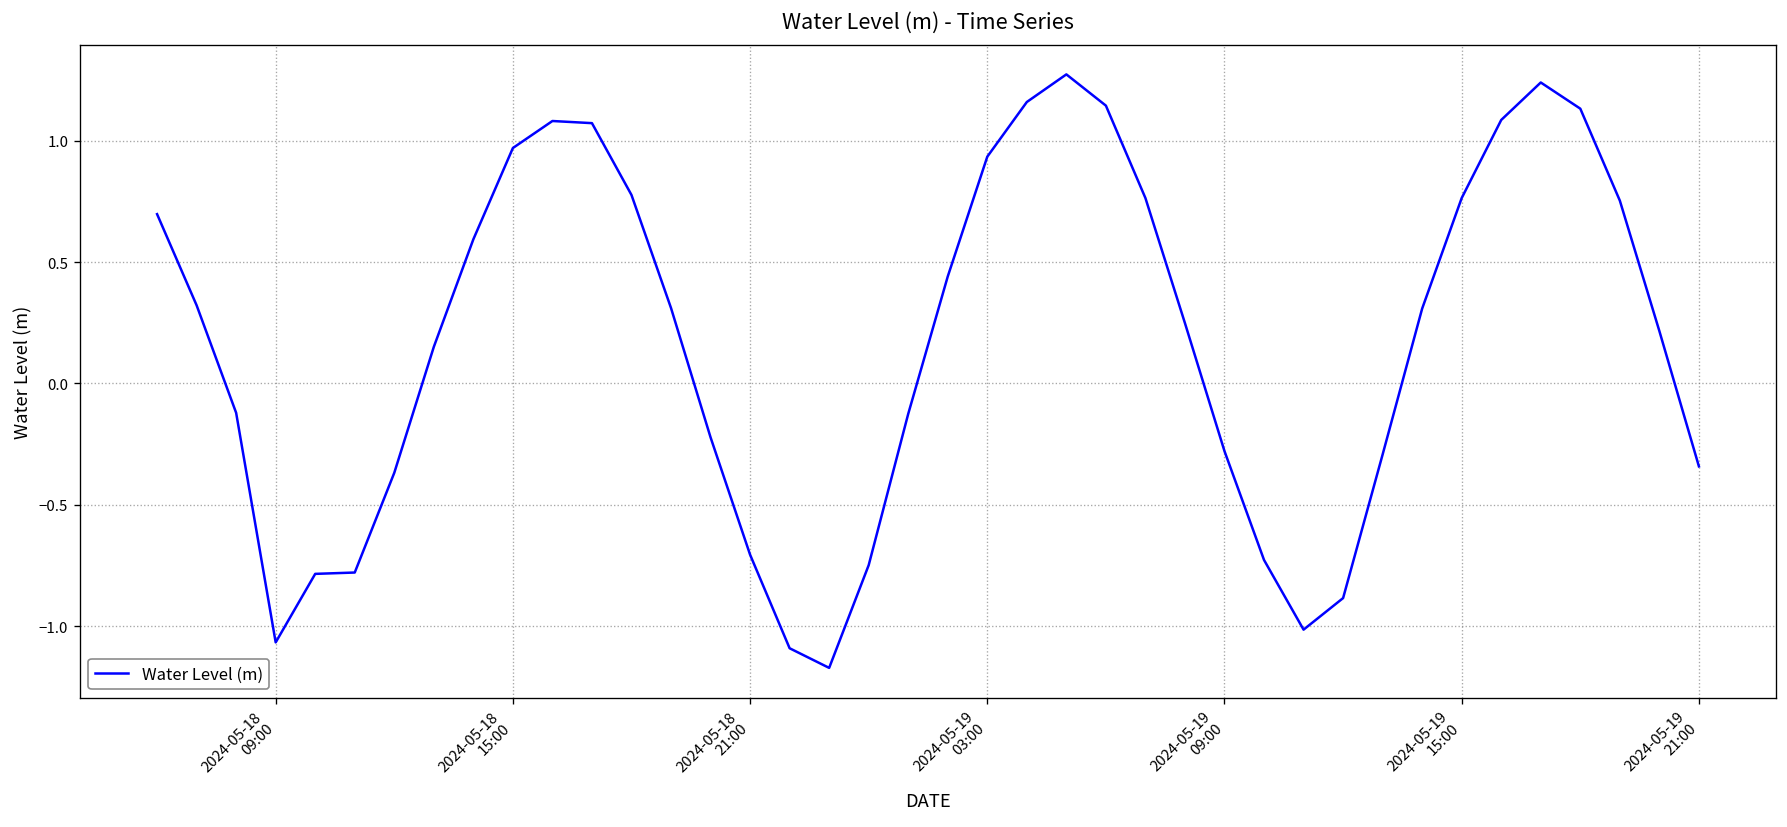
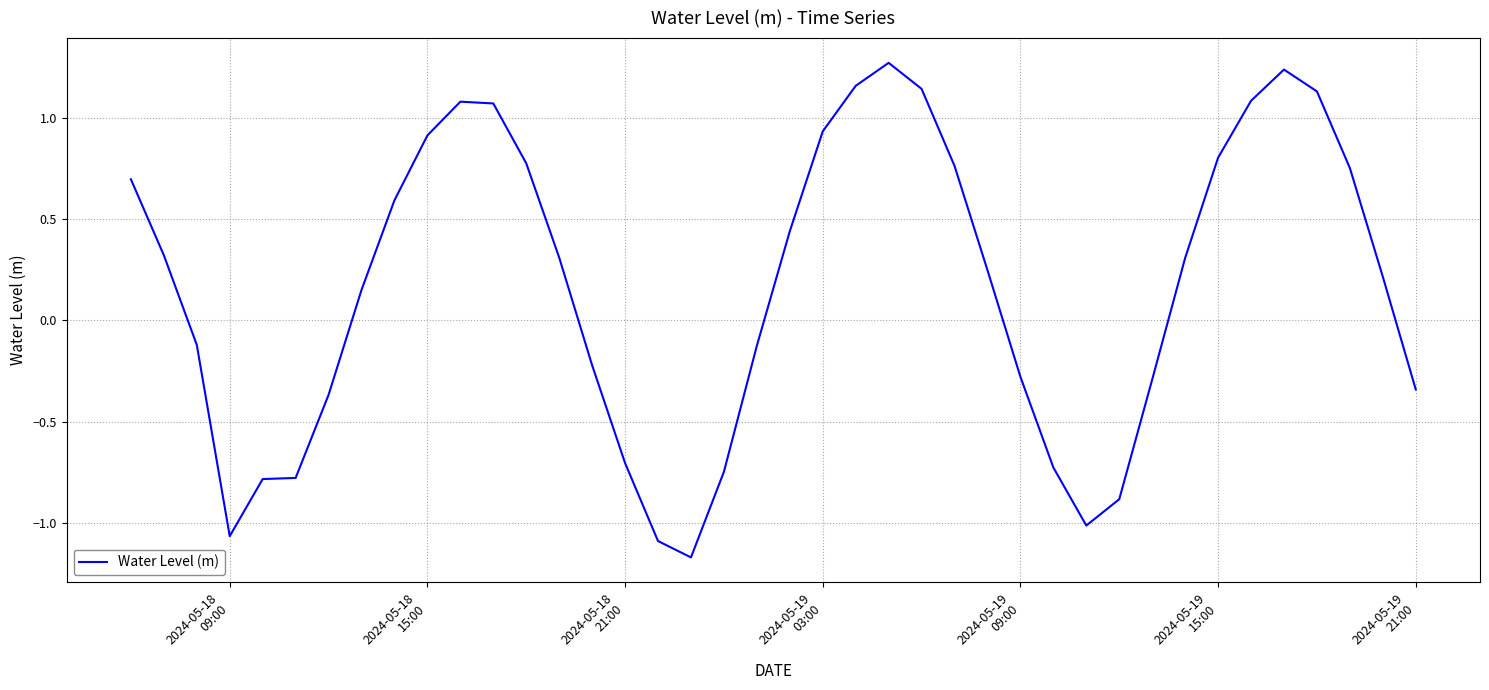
  {
    "2024-05-18 09:00": -1.07,
-   "2024-05-18 15:00": 0.97,
+   "2024-05-18 15:00": 0.91,
    "2024-05-18 21:00": -0.71,
    "2024-05-19 03:00": 0.93,
    "2024-05-19 09:00": -0.28,
-   "2024-05-19 15:00": 0.76,
+   "2024-05-19 15:00": 0.80,
    "2024-05-19 21:00": -0.34
  }
